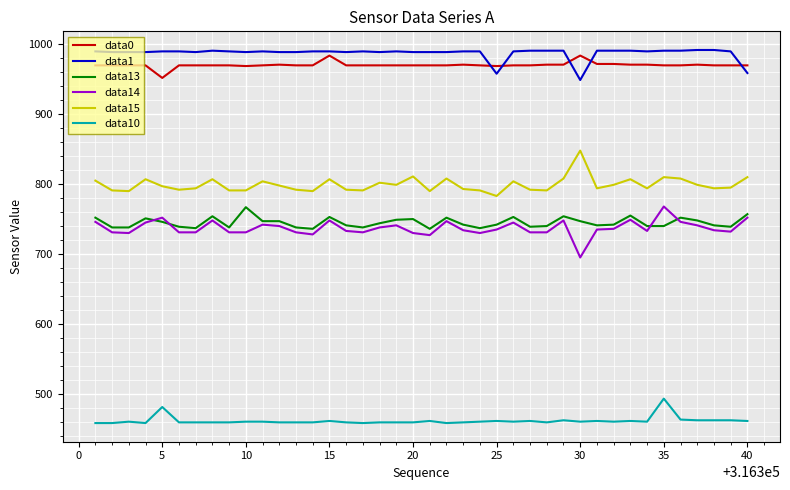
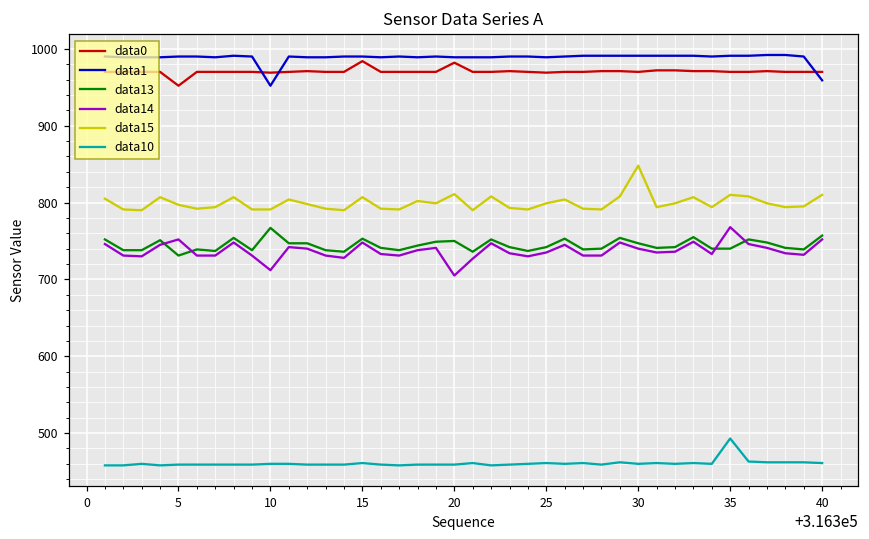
  {
    "data0": {
      "5": 950,
      "10": 970,
      "15": 980,
-     "20": 970,
+     "20": 980,
      "25": 970,
-     "30": 980,
+     "30": 970,
      "35": 970,
      "40": 970
    },
    "data1": {
      "5": 990,
-     "10": 990,
+     "10": 950,
      "15": 990,
      "20": 990,
-     "25": 960,
-     "30": 950,
+     "25": 990,
+     "30": 990,
      "35": 990,
      "40": 960
    },
    "data13": {
-     "5": 750,
+     "5": 730,
      "10": 770,
      "15": 750,
      "20": 750,
      "25": 740,
      "30": 750,
      "35": 740,
      "40": 760
    },
    "data14": {
      "5": 750,
-     "10": 730,
+     "10": 710,
      "15": 750,
-     "20": 730,
+     "20": 710,
      "25": 740,
-     "30": 700,
+     "30": 740,
      "35": 770,
      "40": 750
    },
    "data15": {
      "5": 800,
      "10": 790,
      "15": 810,
      "20": 810,
-     "25": 780,
+     "25": 800,
      "30": 850,
      "35": 810,
      "40": 810
    },
    "data10": {
-     "5": 480,
+     "5": 460,
      "10": 460,
      "15": 460,
      "20": 460,
      "25": 460,
      "30": 460,
      "35": 490,
      "40": 460
    }
  }
